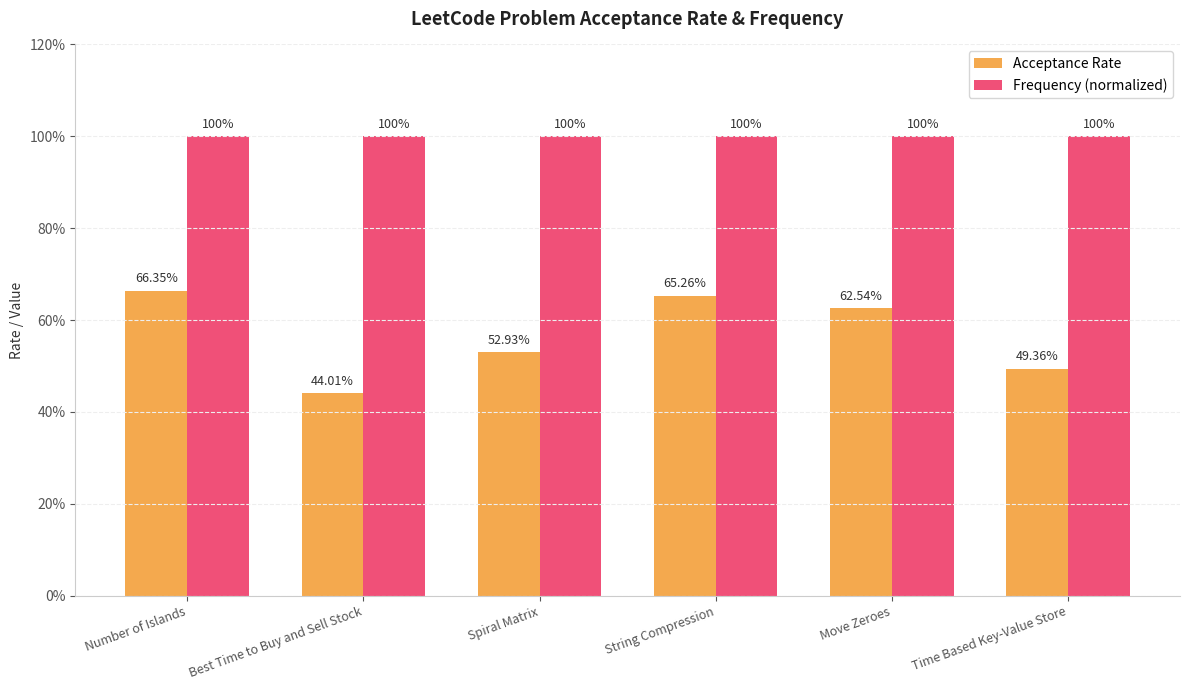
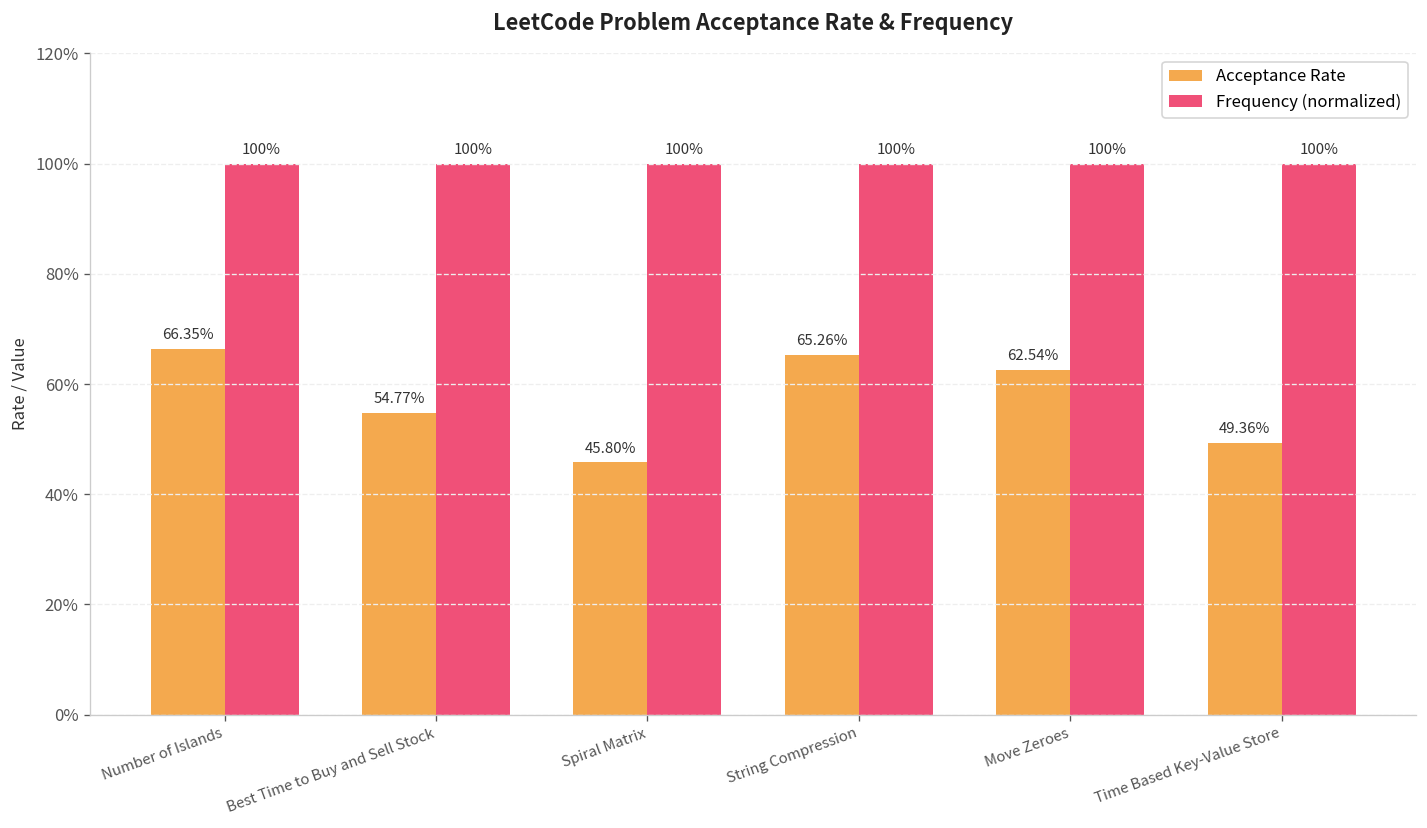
  {
    "Acceptance Rate": {
      "Number of Islands": "66.35%",
-     "Best Time to Buy and Sell Stock": "44.01%",
-     "Spiral Matrix": "52.93%",
+     "Best Time to Buy and Sell Stock": "54.77%",
+     "Spiral Matrix": "45.80%",
      "String Compression": "65.26%",
      "Move Zeroes": "62.54%",
      "Time Based Key-Value Store": "49.36%"
    },
    "Frequency (normalized)": {
      "Number of Islands": "100%",
      "Best Time to Buy and Sell Stock": "100%",
      "Spiral Matrix": "100%",
      "String Compression": "100%",
      "Move Zeroes": "100%",
      "Time Based Key-Value Store": "100%"
    }
  }
